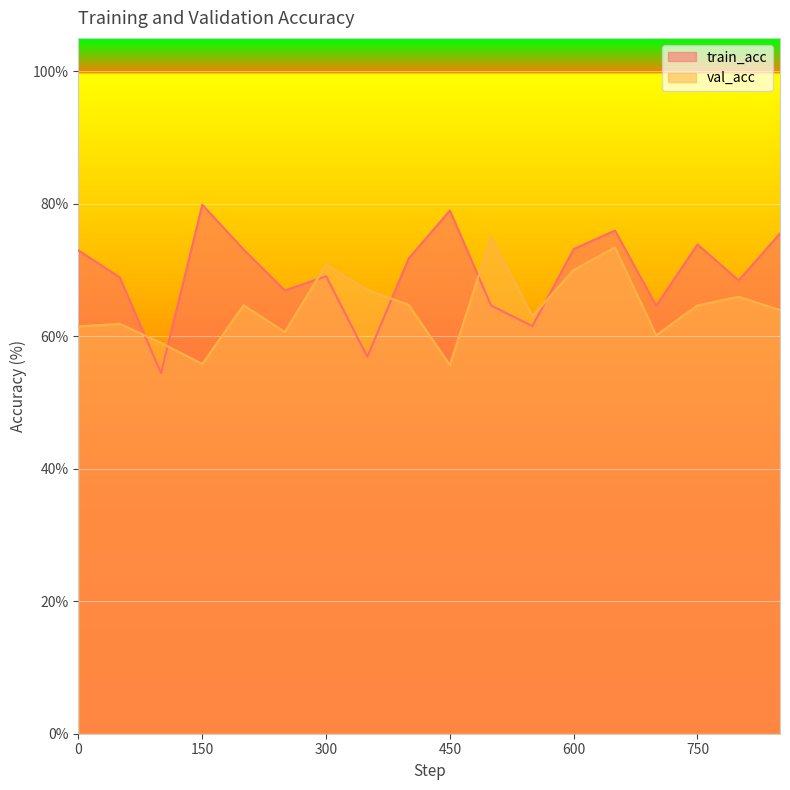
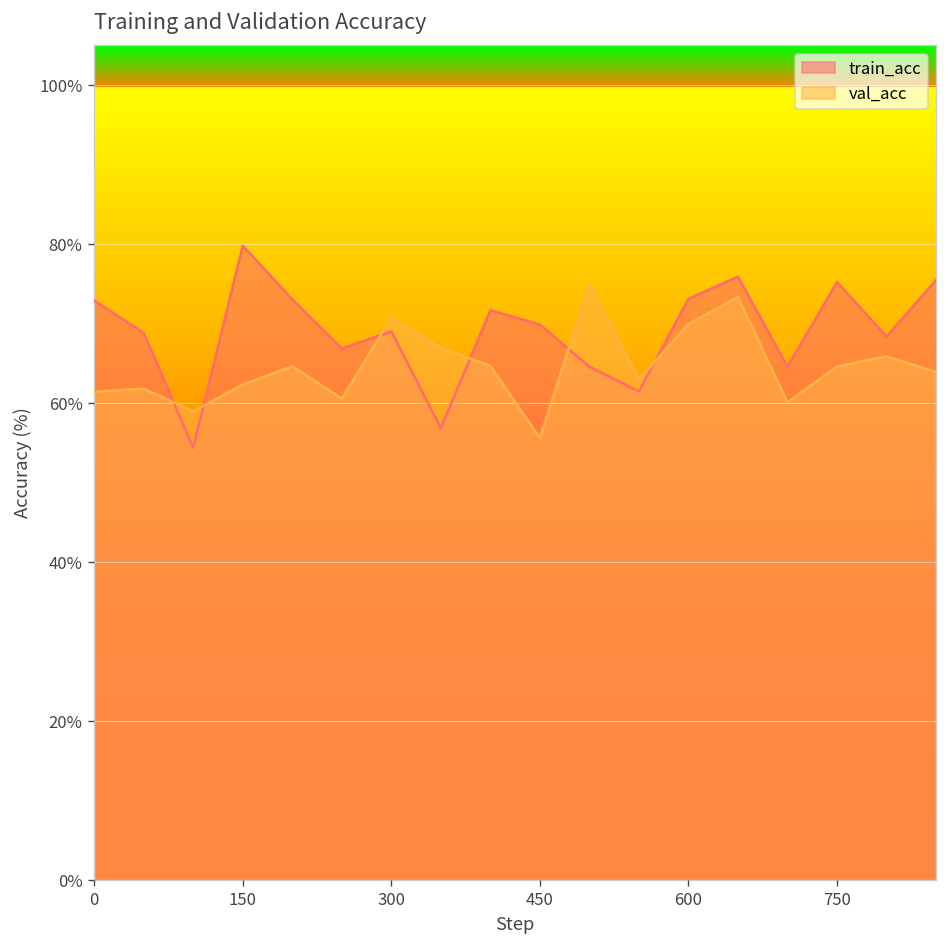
  {
    "train_acc": {
      "0": "73%",
      "150": "80%",
      "300": "69%",
-     "450": "79%",
+     "450": "70%",
      "600": "73%",
-     "750": "74%"
+     "750": "75%"
    },
    "val_acc": {
      "0": "61%",
-     "150": "56%",
+     "150": "62%",
      "300": "71%",
      "450": "56%",
      "600": "70%",
      "750": "65%"
    }
  }
